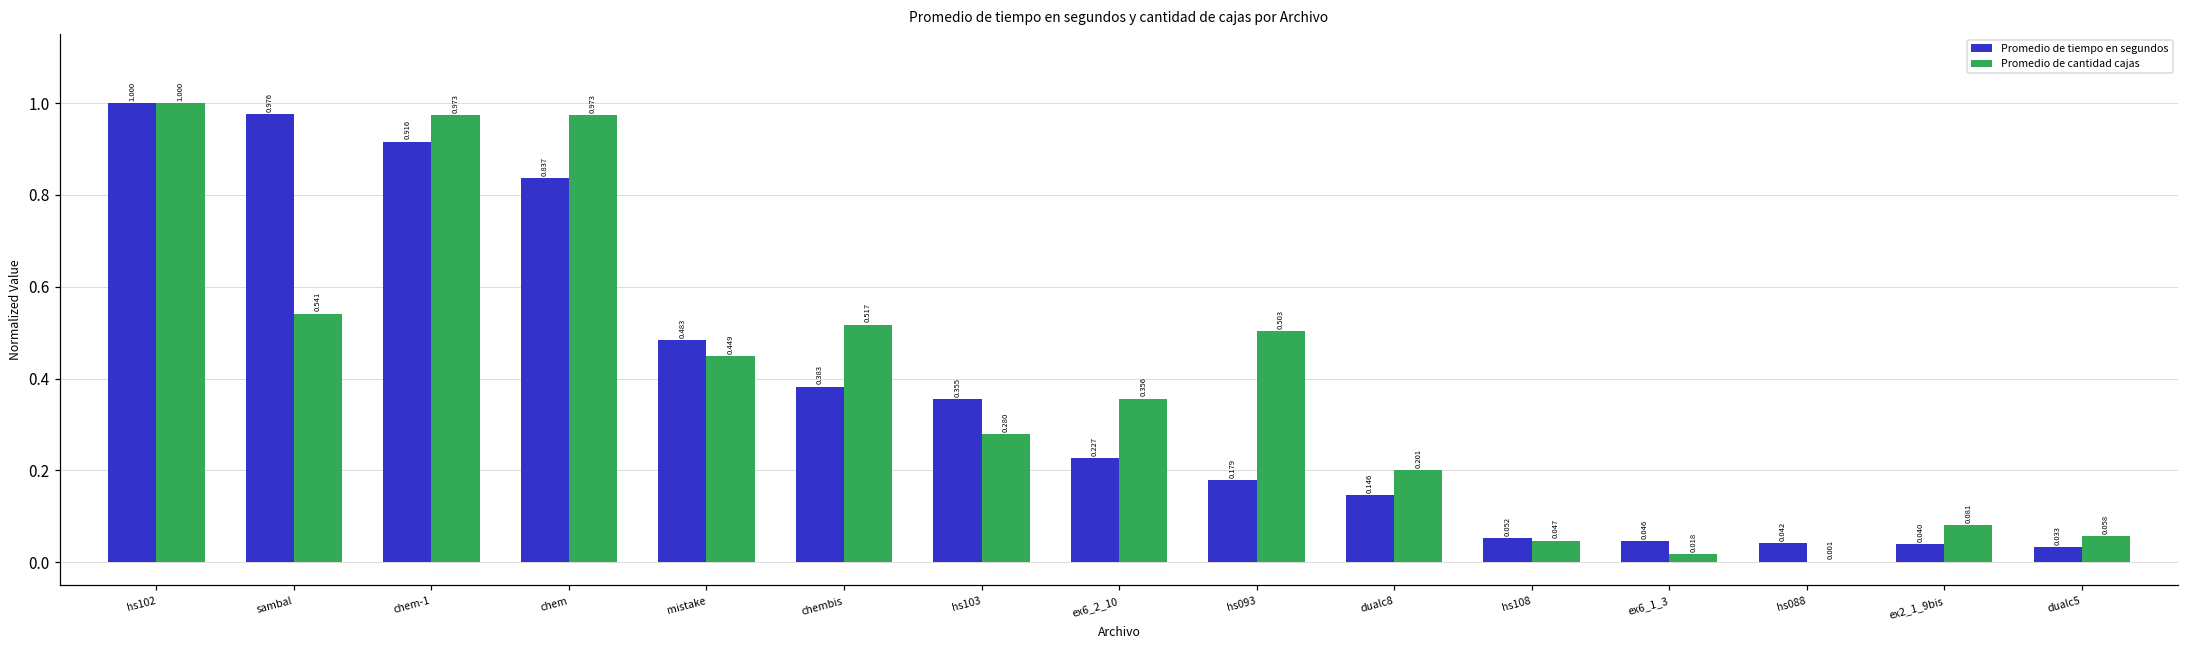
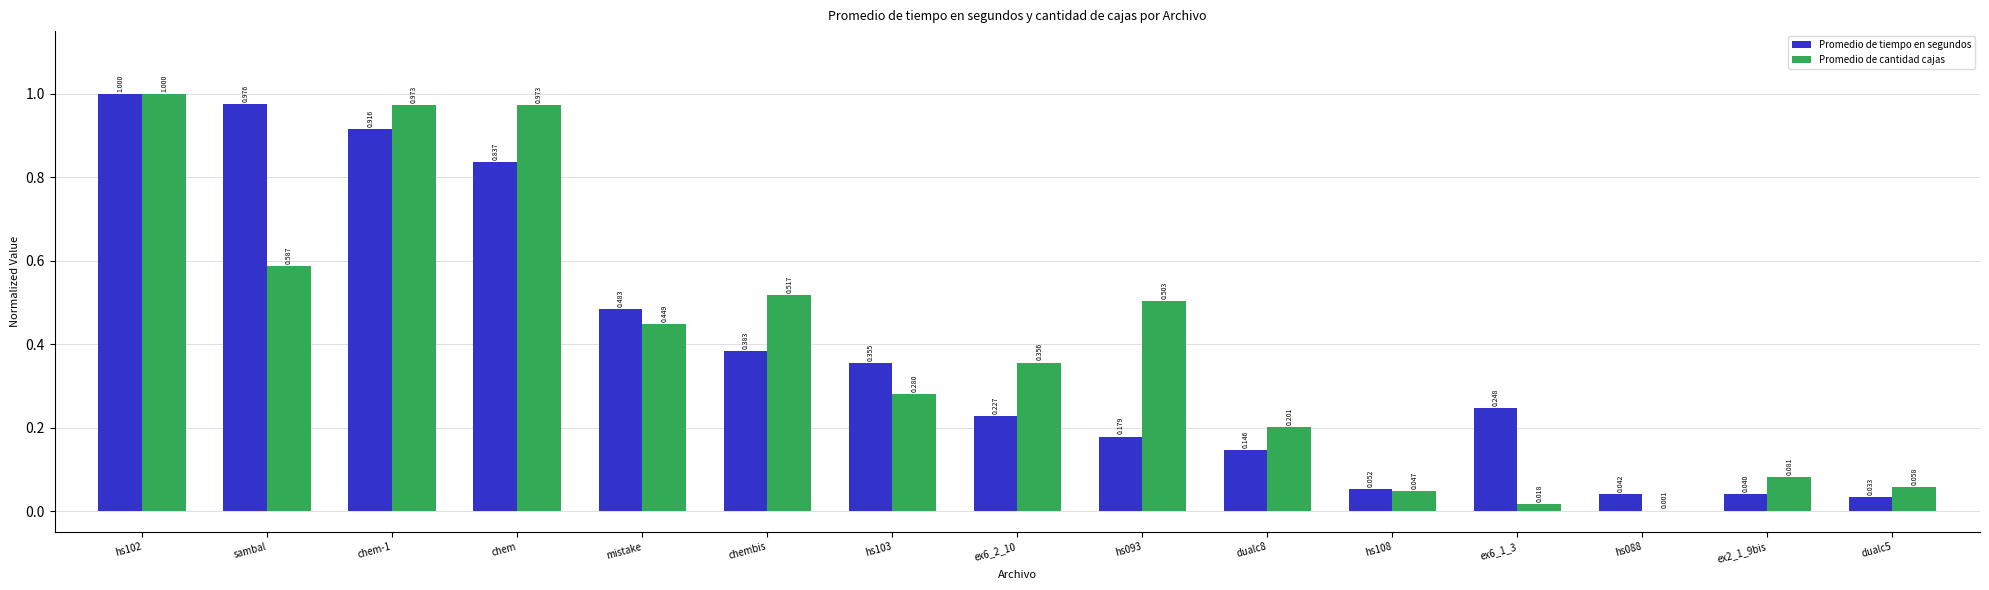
  {
    "Promedio de tiempo en segundos": {
      "hs102": 1.000,
      "sambal": 0.976,
      "chem-1": 0.916,
      "chem": 0.837,
      "mistake": 0.483,
      "chembis": 0.383,
      "hs103": 0.355,
      "ex6_2_10": 0.227,
      "hs093": 0.179,
      "dualc8": 0.146,
      "hs108": 0.052,
-     "ex6_1_3": 0.046,
+     "ex6_1_3": 0.248,
      "hs088": 0.042,
      "ex2_1_9bis": 0.040,
      "dualc5": 0.033
    },
    "Promedio de cantidad cajas": {
      "hs102": 1.000,
-     "sambal": 0.541,
+     "sambal": 0.587,
      "chem-1": 0.973,
      "chem": 0.973,
      "mistake": 0.449,
      "chembis": 0.517,
      "hs103": 0.280,
      "ex6_2_10": 0.356,
      "hs093": 0.503,
      "dualc8": 0.201,
      "hs108": 0.047,
      "ex6_1_3": 0.018,
      "hs088": 0.001,
      "ex2_1_9bis": 0.081,
      "dualc5": 0.058
    }
  }
